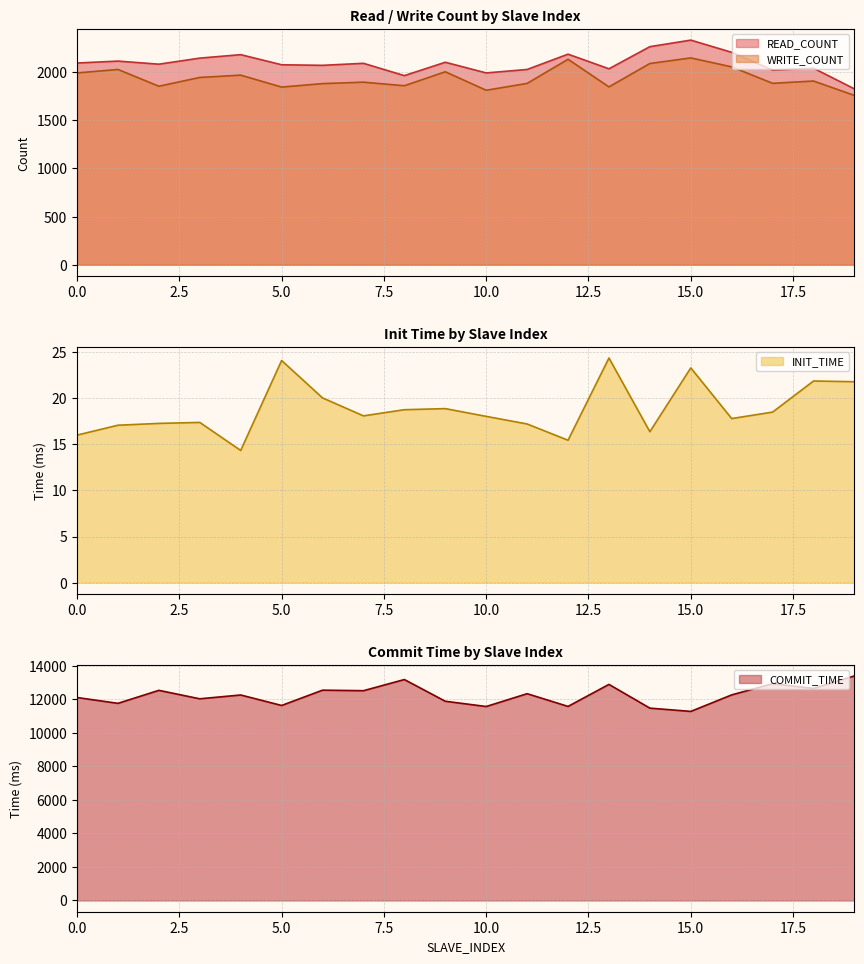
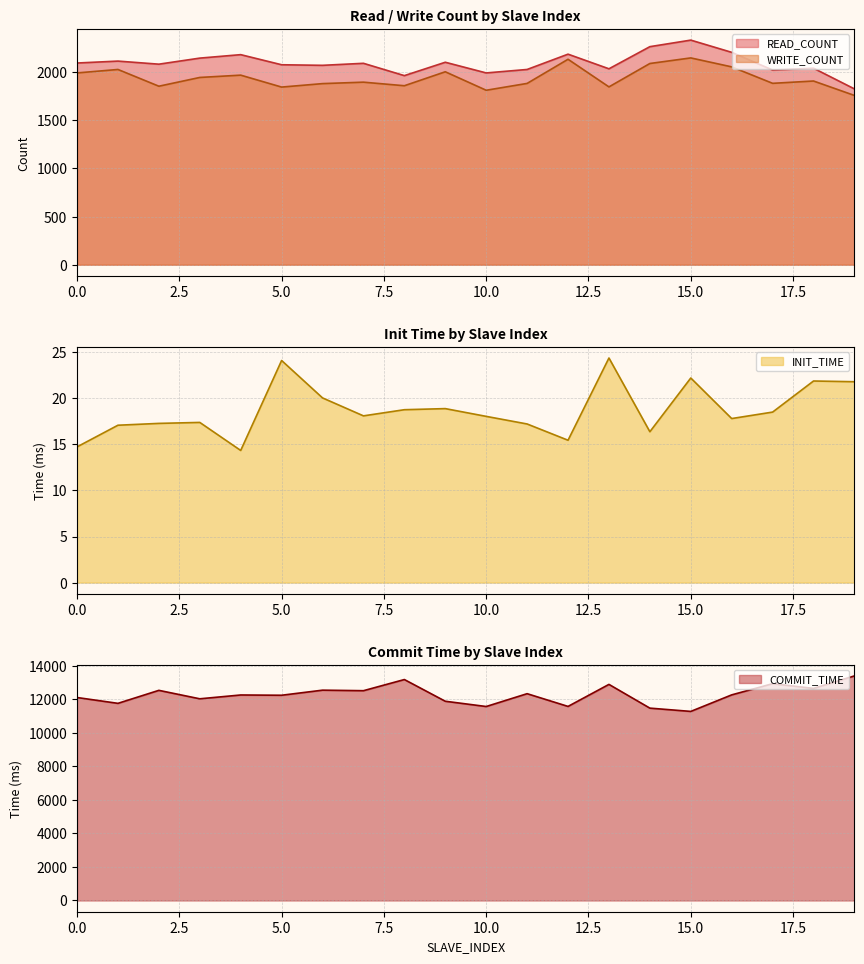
  {
    "Init Time by Slave Index": {
-     "0.0": 16,
+     "0.0": 15,
      "5.0": 24,
      "10.0": 18,
-     "15.0": 23
+     "15.0": 22
    },
    "Commit Time by Slave Index": {
      "0.0": 12100,
-     "5.0": 11600,
+     "5.0": 12200,
      "10.0": 11600,
      "15.0": 11300
    }
  }
